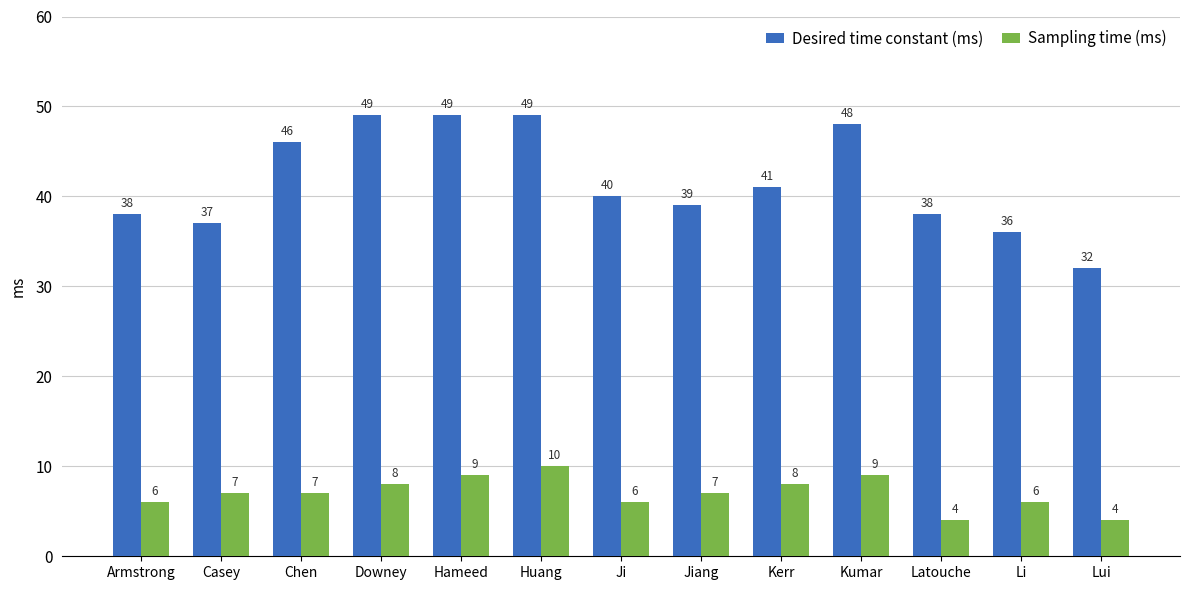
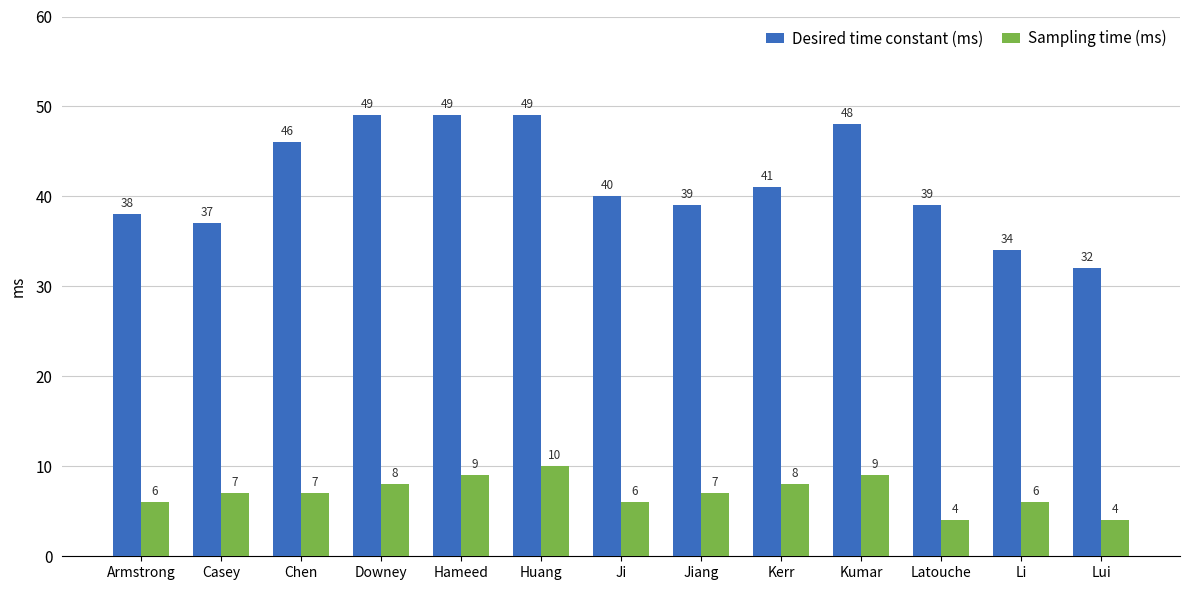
  {
    "Desired time constant (ms)": {
      "Armstrong": 38,
      "Casey": 37,
      "Chen": 46,
      "Downey": 49,
      "Hameed": 49,
      "Huang": 49,
      "Ji": 40,
      "Jiang": 39,
      "Kerr": 41,
      "Kumar": 48,
-     "Latouche": 38,
-     "Li": 36,
+     "Latouche": 39,
+     "Li": 34,
      "Lui": 32
    },
    "Sampling time (ms)": {
      "Armstrong": 6,
      "Casey": 7,
      "Chen": 7,
      "Downey": 8,
      "Hameed": 9,
      "Huang": 10,
      "Ji": 6,
      "Jiang": 7,
      "Kerr": 8,
      "Kumar": 9,
      "Latouche": 4,
      "Li": 6,
      "Lui": 4
    }
  }
